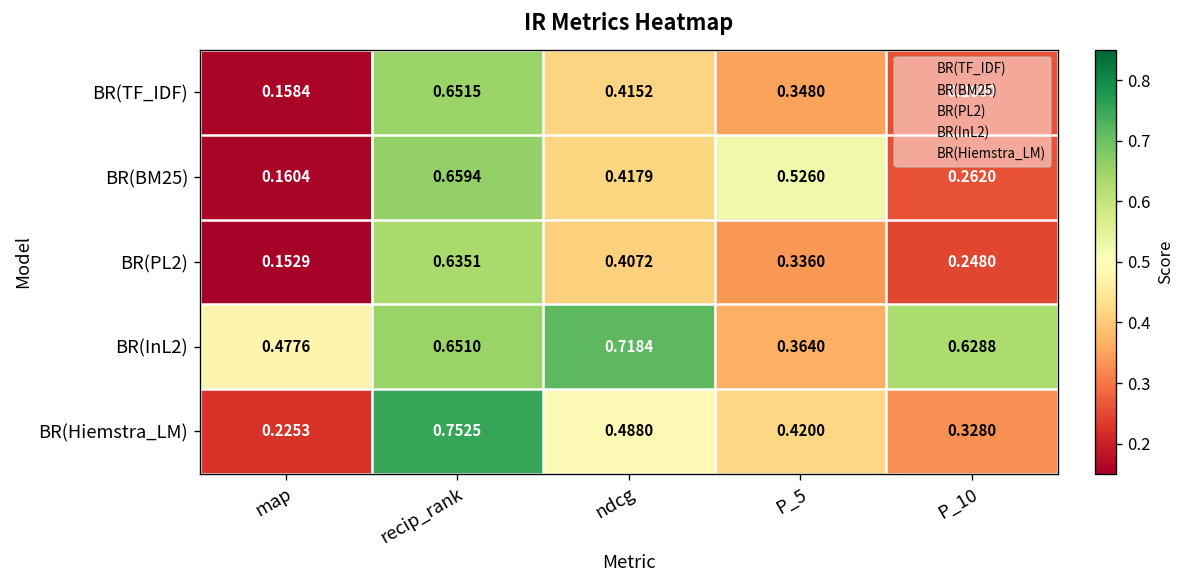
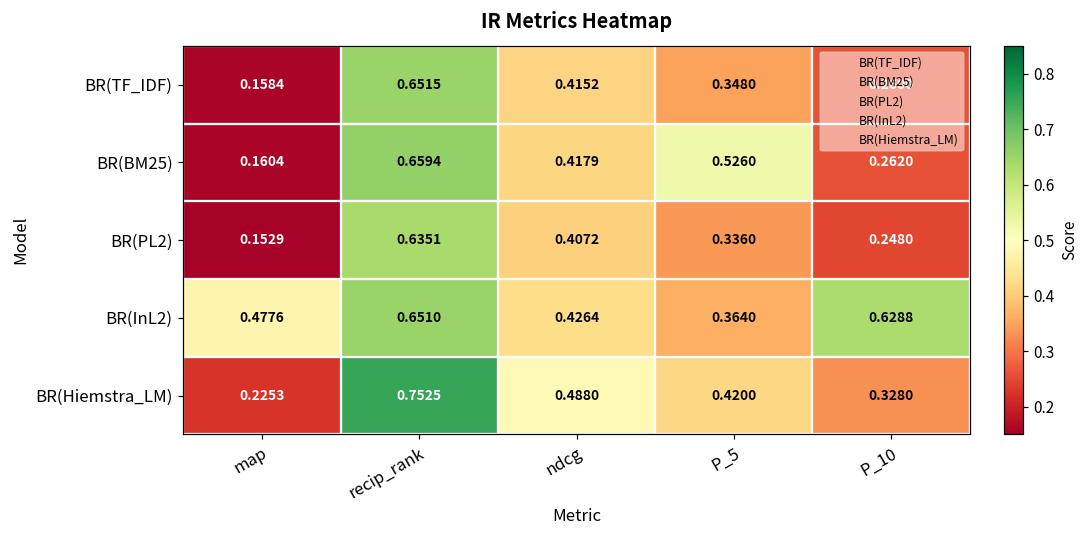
  {
    "BR(TF_IDF)": {
      "map": 0.1584,
      "recip_rank": 0.6515,
      "ndcg": 0.4152,
      "P_5": 0.3480
    },
    "BR(BM25)": {
      "map": 0.1604,
      "recip_rank": 0.6594,
      "ndcg": 0.4179,
      "P_5": 0.5260,
      "P_10": 0.2620
    },
    "BR(PL2)": {
      "map": 0.1529,
      "recip_rank": 0.6351,
      "ndcg": 0.4072,
      "P_5": 0.3360,
      "P_10": 0.2480
    },
    "BR(InL2)": {
      "map": 0.4776,
      "recip_rank": 0.6510,
-     "ndcg": 0.7184,
+     "ndcg": 0.4264,
      "P_5": 0.3640,
      "P_10": 0.6288
    },
    "BR(Hiemstra_LM)": {
      "map": 0.2253,
      "recip_rank": 0.7525,
      "ndcg": 0.4880,
      "P_5": 0.4200,
      "P_10": 0.3280
    }
  }
